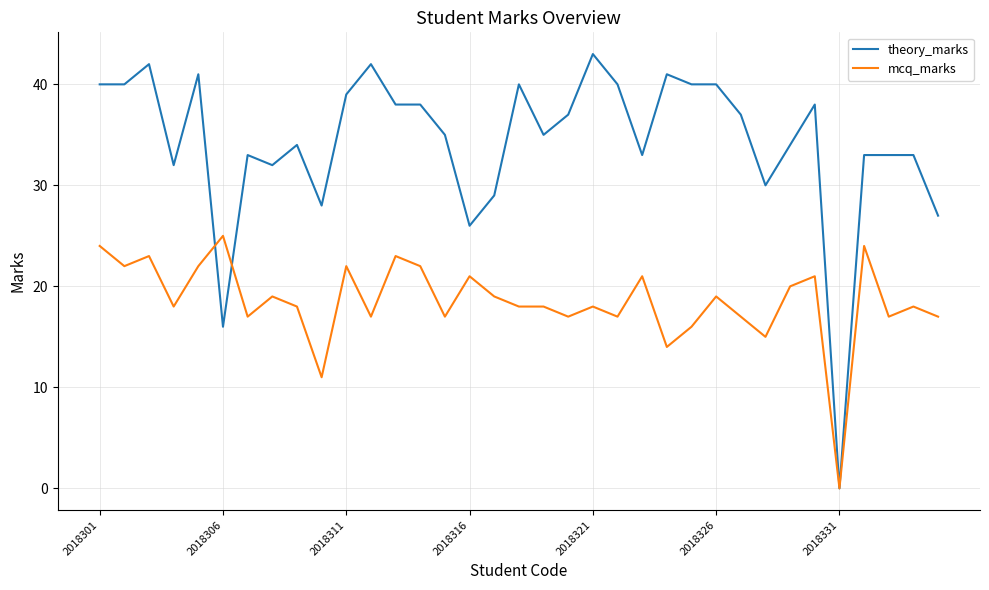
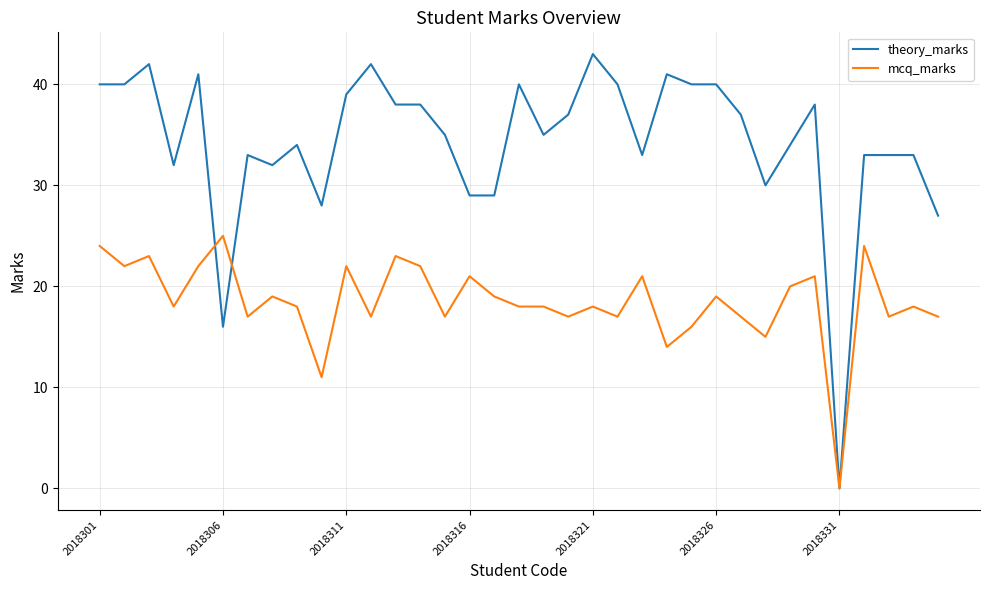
  {
    "theory_marks": {
      "2018301": 40,
      "2018306": 16,
      "2018311": 39,
-     "2018316": 26,
+     "2018316": 29,
      "2018321": 43,
      "2018326": 40
    },
    "mcq_marks": {
      "2018301": 24,
      "2018306": 25,
      "2018311": 22,
      "2018316": 21,
      "2018321": 18,
      "2018326": 19
    }
  }
